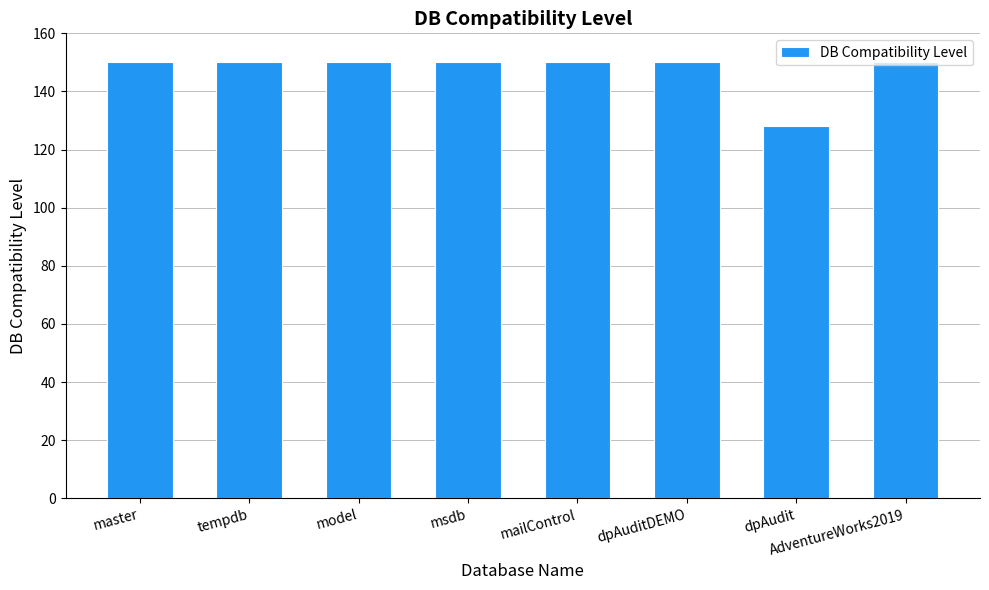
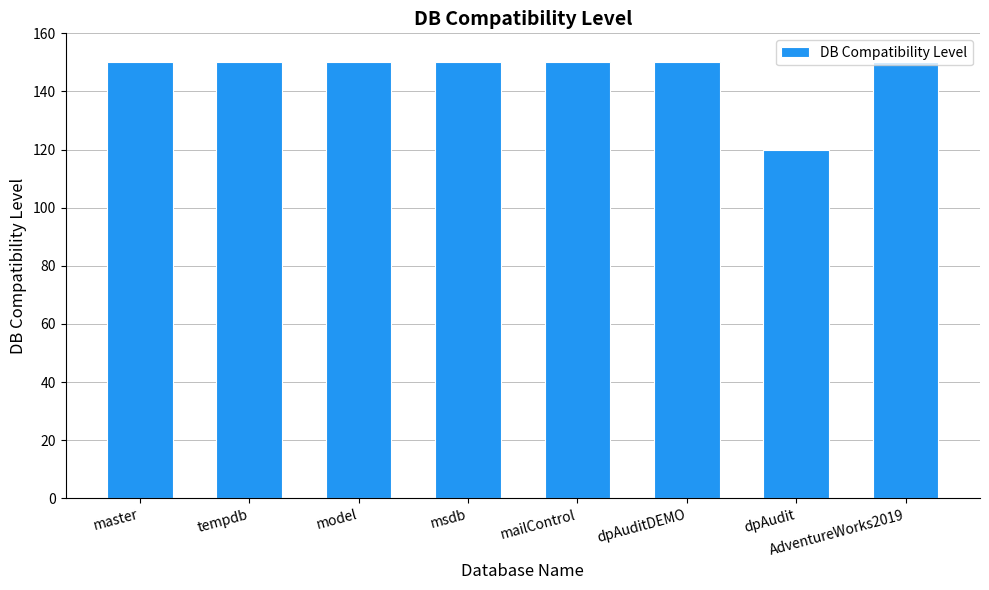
  {
    "master": 150,
    "tempdb": 150,
    "model": 150,
    "msdb": 150,
    "mailControl": 150,
    "dpAuditDEMO": 150,
-   "dpAudit": 128
+   "dpAudit": 120
  }
